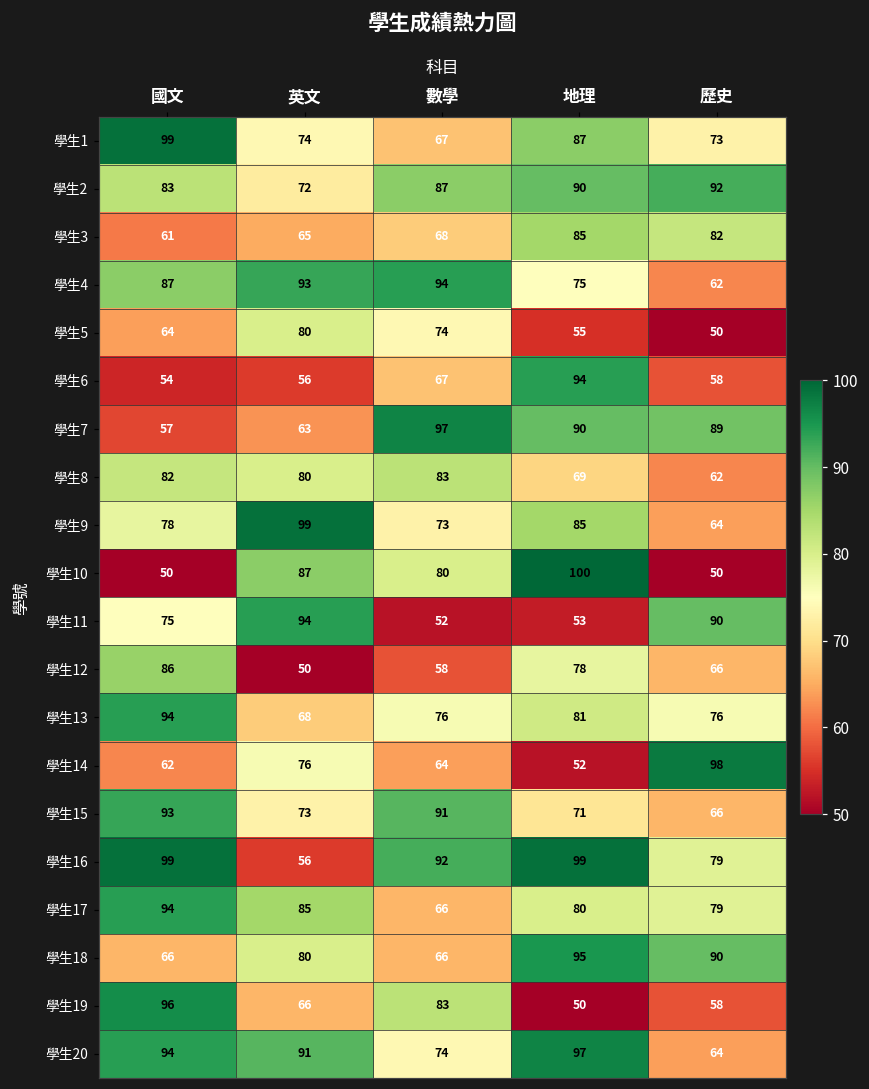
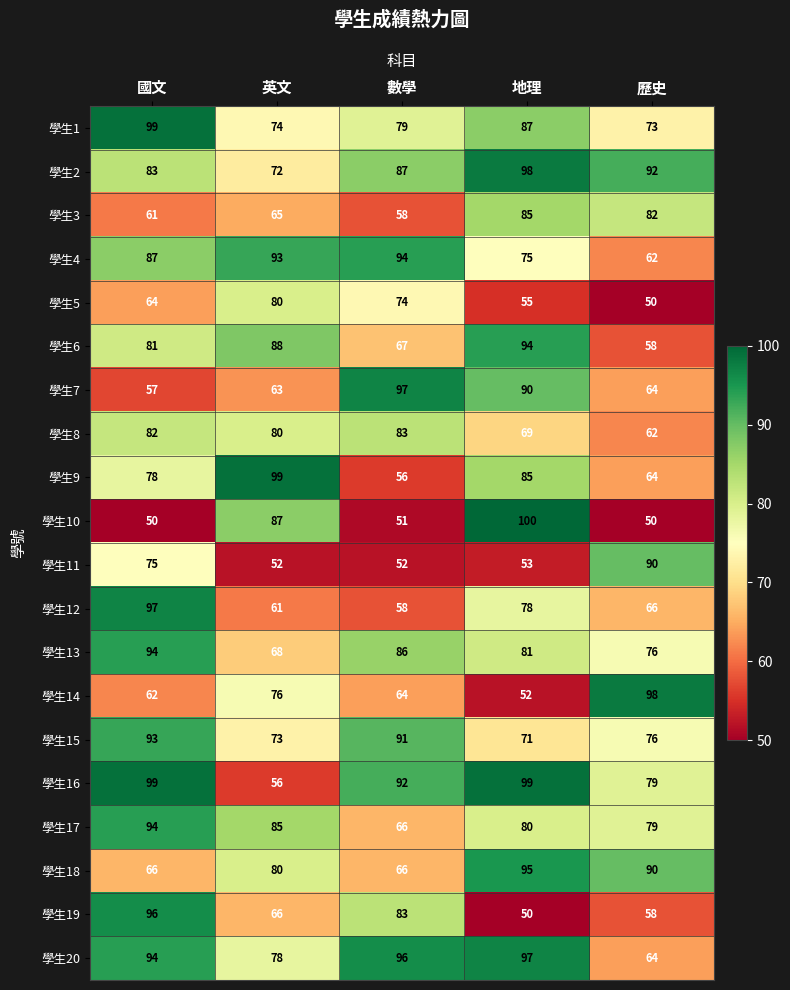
  {
    "學生1": {
      "國文": 99,
      "英文": 74,
-     "數學": 67,
+     "數學": 79,
      "地理": 87,
      "歷史": 73
    },
    "學生2": {
      "國文": 83,
      "英文": 72,
      "數學": 87,
-     "地理": 90,
+     "地理": 98,
      "歷史": 92
    },
    "學生3": {
      "國文": 61,
      "英文": 65,
-     "數學": 68,
+     "數學": 58,
      "地理": 85,
      "歷史": 82
    },
    "學生4": {
      "國文": 87,
      "英文": 93,
      "數學": 94,
      "地理": 75,
      "歷史": 62
    },
    "學生5": {
      "國文": 64,
      "英文": 80,
      "數學": 74,
      "地理": 55,
      "歷史": 50
    },
    "學生6": {
-     "國文": 54,
-     "英文": 56,
+     "國文": 81,
+     "英文": 88,
      "數學": 67,
      "地理": 94,
      "歷史": 58
    },
    "學生7": {
      "國文": 57,
      "英文": 63,
      "數學": 97,
      "地理": 90,
-     "歷史": 89
+     "歷史": 64
    },
    "學生8": {
      "國文": 82,
      "英文": 80,
      "數學": 83,
      "地理": 69,
      "歷史": 62
    },
    "學生9": {
      "國文": 78,
      "英文": 99,
-     "數學": 73,
+     "數學": 56,
      "地理": 85,
      "歷史": 64
    },
    "學生10": {
      "國文": 50,
      "英文": 87,
-     "數學": 80,
+     "數學": 51,
      "地理": 100,
      "歷史": 50
    },
    "學生11": {
      "國文": 75,
-     "英文": 94,
+     "英文": 52,
      "數學": 52,
      "地理": 53,
      "歷史": 90
    },
    "學生12": {
-     "國文": 86,
-     "英文": 50,
+     "國文": 97,
+     "英文": 61,
      "數學": 58,
      "地理": 78,
      "歷史": 66
    },
    "學生13": {
      "國文": 94,
      "英文": 68,
-     "數學": 76,
+     "數學": 86,
      "地理": 81,
      "歷史": 76
    },
    "學生14": {
      "國文": 62,
      "英文": 76,
      "數學": 64,
      "地理": 52,
      "歷史": 98
    },
    "學生15": {
      "國文": 93,
      "英文": 73,
      "數學": 91,
      "地理": 71,
-     "歷史": 66
+     "歷史": 76
    },
    "學生16": {
      "國文": 99,
      "英文": 56,
      "數學": 92,
      "地理": 99,
      "歷史": 79
    },
    "學生17": {
      "國文": 94,
      "英文": 85,
      "數學": 66,
      "地理": 80,
      "歷史": 79
    },
    "學生18": {
      "國文": 66,
      "英文": 80,
      "數學": 66,
      "地理": 95,
      "歷史": 90
    },
    "學生19": {
      "國文": 96,
      "英文": 66,
      "數學": 83,
      "地理": 50,
      "歷史": 58
    },
    "學生20": {
      "國文": 94,
-     "英文": 91,
-     "數學": 74,
+     "英文": 78,
+     "數學": 96,
      "地理": 97,
      "歷史": 64
    }
  }
